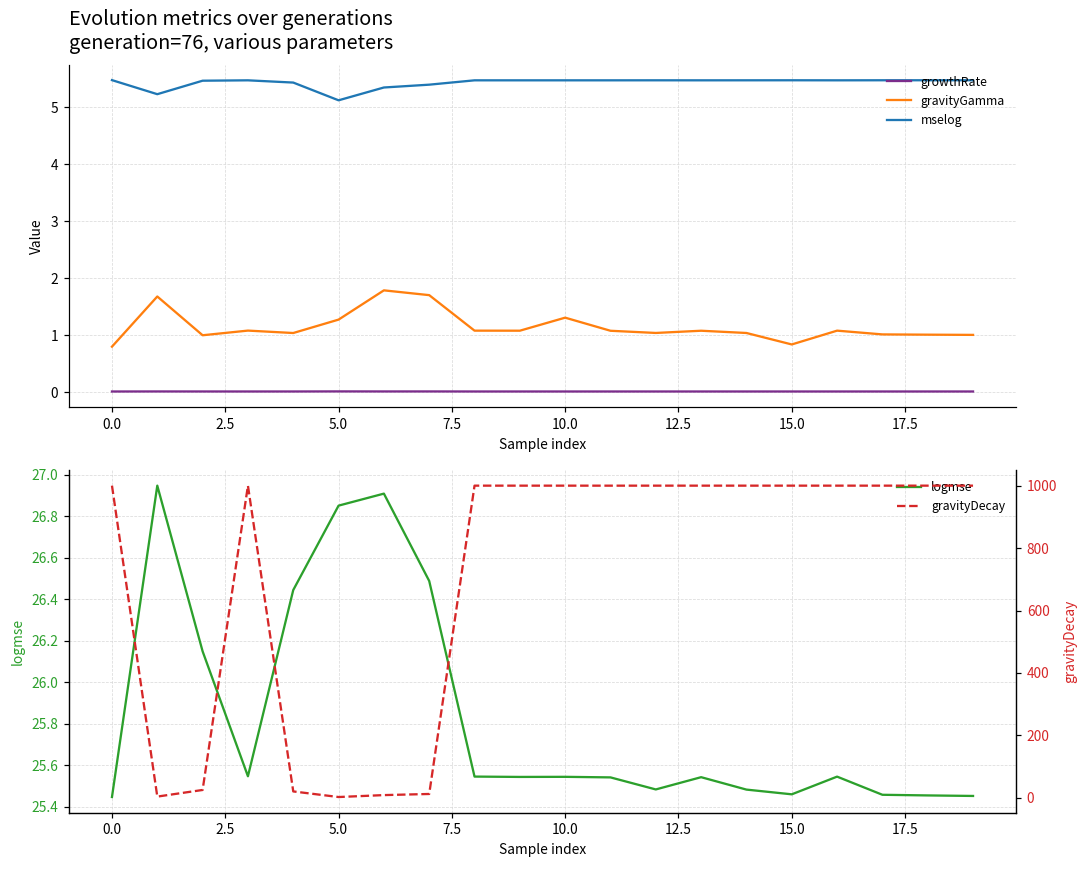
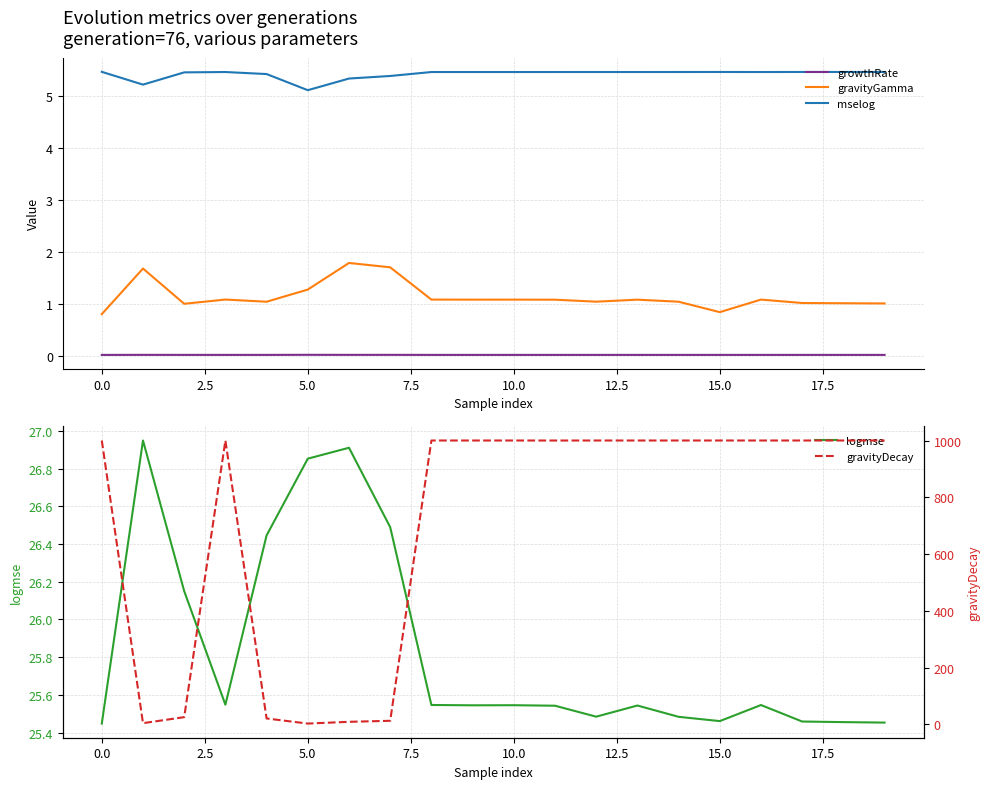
  {
    "Evolution metrics over generations generation=76, various parameters": {
      "growthRate": {
        "0.0": 0.0,
        "5.0": 0.0,
        "10.0": 0.0,
        "15.0": 0.0
      },
      "gravityGamma": {
        "0.0": 0.8,
        "5.0": 1.3,
-       "10.0": 1.3,
+       "10.0": 1.1,
        "15.0": 0.8
      },
      "mselog": {
        "0.0": 5.5,
        "5.0": 5.1,
        "10.0": 5.5,
        "15.0": 5.5
      }
    }
  }
